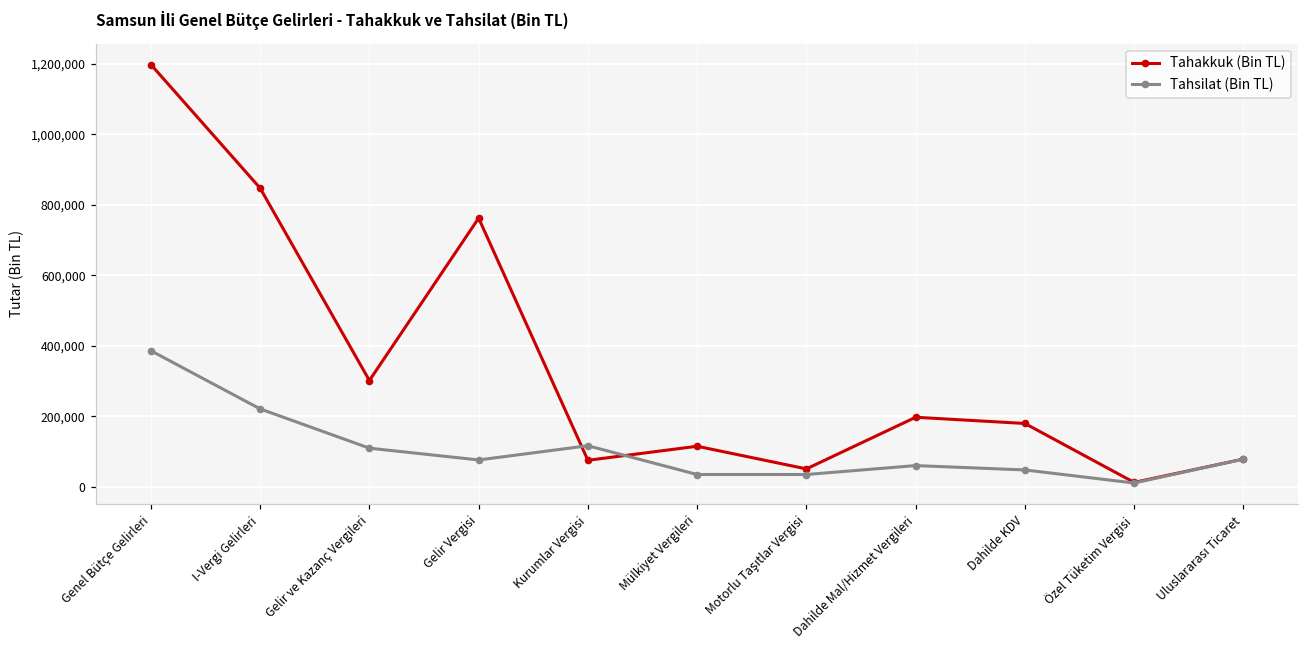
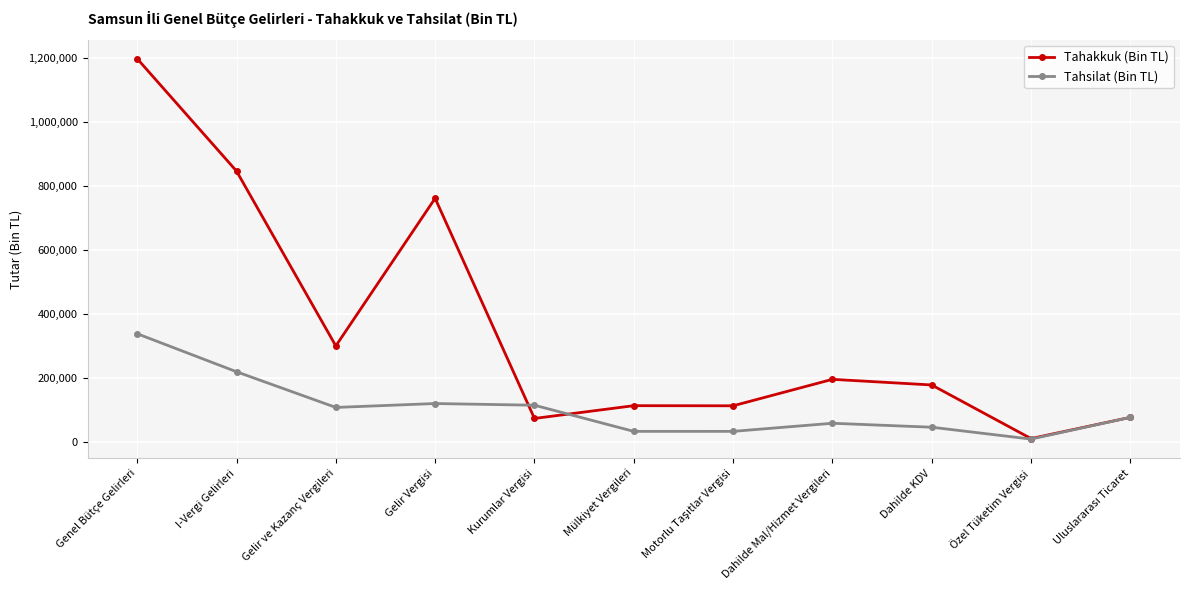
  {
    "Tahakkuk (Bin TL)": {
      "Genel Bütçe Gelirleri": "1,200,000",
      "I-Vergi Gelirleri": "850,000",
      "Gelir ve Kazanç Vergileri": "300,000",
      "Gelir Vergisi": "760,000",
      "Kurumlar Vergisi": "70,000",
      "Mülkiyet Vergileri": "110,000",
-     "Motorlu Taşıtlar Vergisi": "50,000",
+     "Motorlu Taşıtlar Vergisi": "110,000",
      "Dahilde Mal/Hizmet Vergileri": "200,000",
      "Dahilde KDV": "180,000"
    },
    "Tahsilat (Bin TL)": {
-     "Genel Bütçe Gelirleri": "390,000",
+     "Genel Bütçe Gelirleri": "340,000",
      "I-Vergi Gelirleri": "220,000",
      "Gelir ve Kazanç Vergileri": "110,000",
-     "Gelir Vergisi": "80,000",
+     "Gelir Vergisi": "120,000",
      "Kurumlar Vergisi": "120,000",
      "Mülkiyet Vergileri": "30,000",
      "Motorlu Taşıtlar Vergisi": "30,000",
      "Dahilde Mal/Hizmet Vergileri": "60,000",
      "Dahilde KDV": "50,000"
    }
  }
